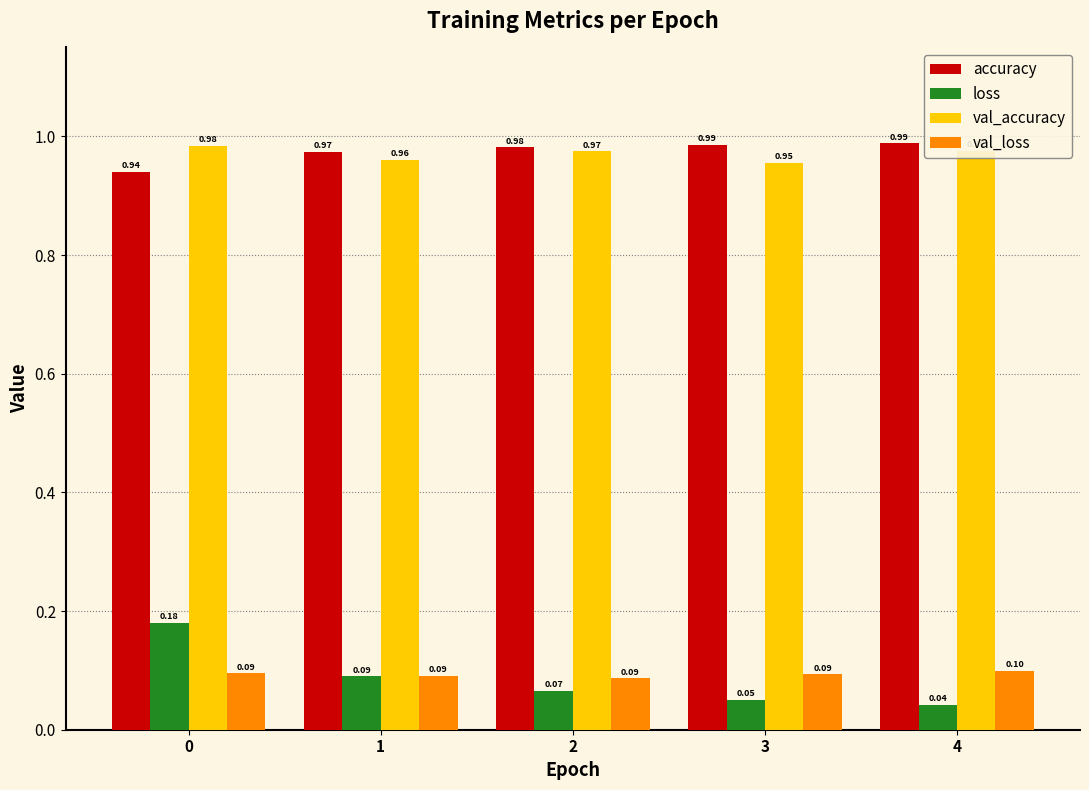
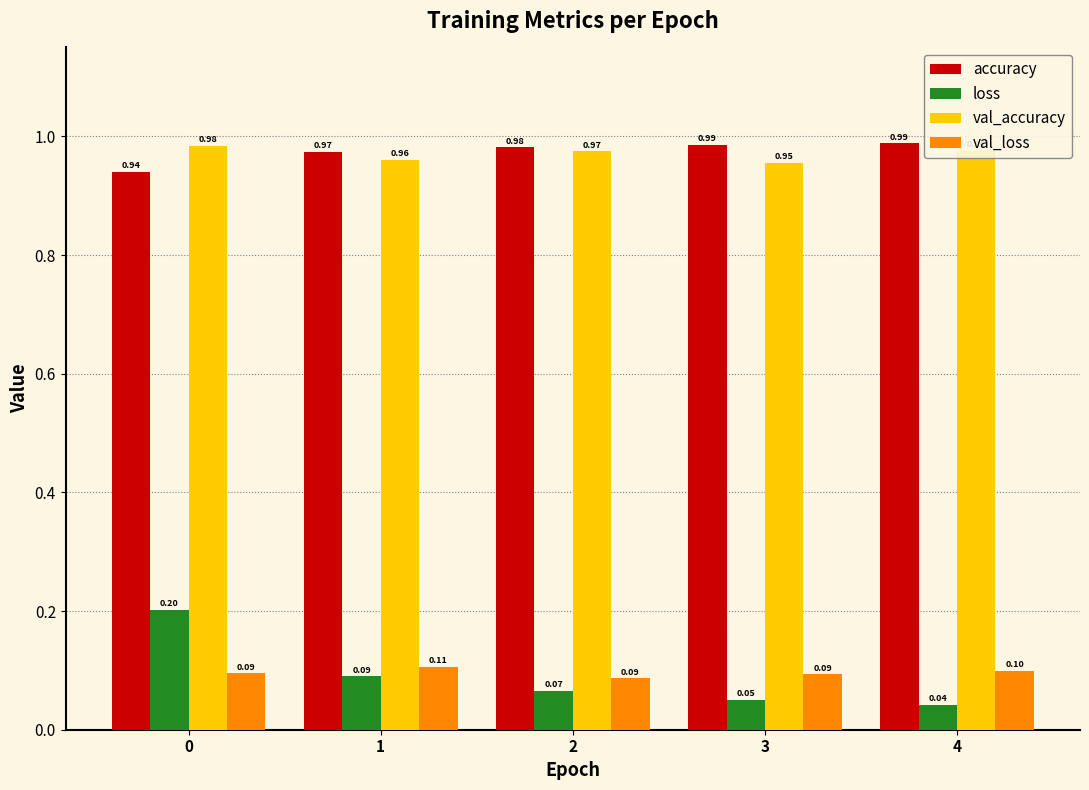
  {
    "accuracy": {
      "0": 0.94,
      "1": 0.97,
      "2": 0.98,
      "3": 0.99,
      "4": 0.99
    },
    "loss": {
-     "0": 0.18,
+     "0": 0.20,
      "1": 0.09,
      "2": 0.07,
      "3": 0.05,
      "4": 0.04
    },
    "val_accuracy": {
      "0": 0.98,
      "1": 0.96,
      "2": 0.97,
      "3": 0.95
    },
    "val_loss": {
      "0": 0.09,
-     "1": 0.09,
+     "1": 0.11,
      "2": 0.09,
      "3": 0.09,
      "4": 0.10
    }
  }
